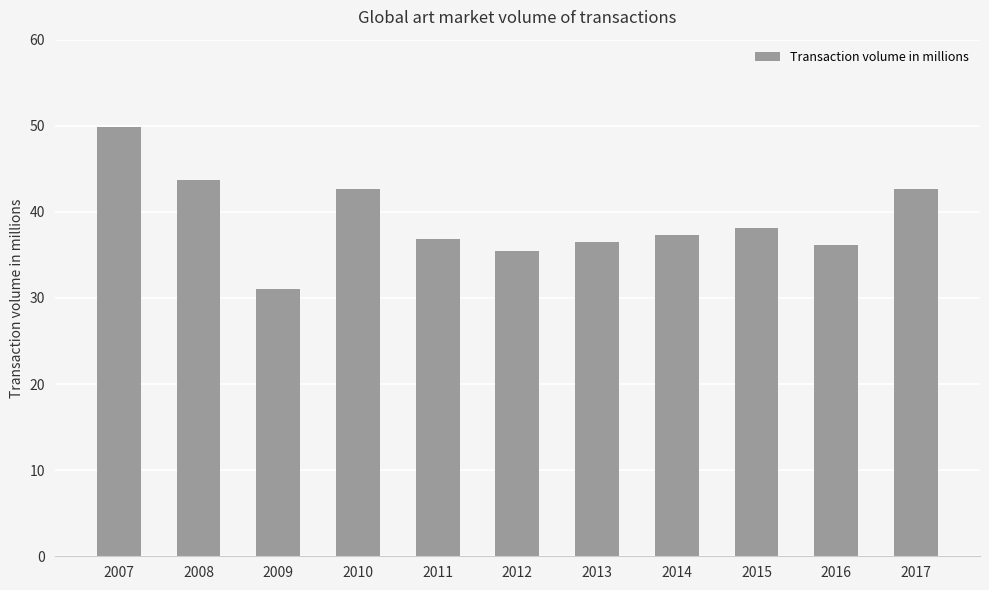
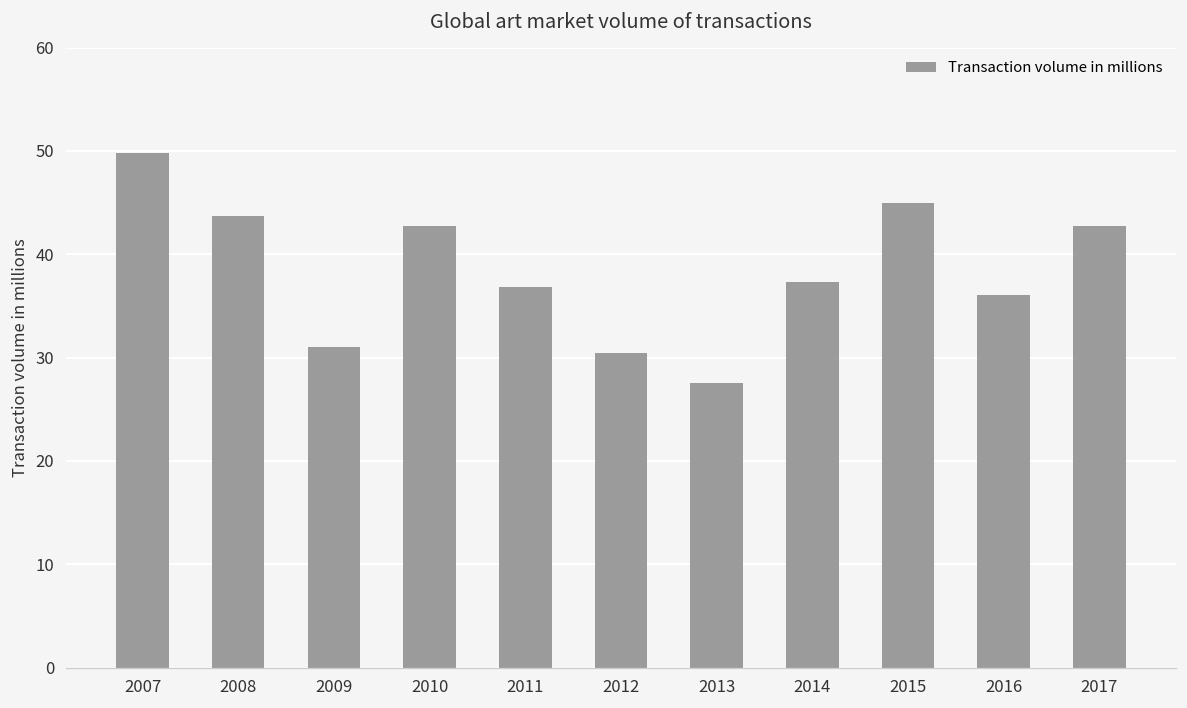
  {
    "2007": 50,
    "2008": 44,
    "2009": 31,
    "2010": 43,
    "2011": 37,
-   "2012": 36,
-   "2013": 37,
+   "2012": 30,
+   "2013": 28,
    "2014": 37,
-   "2015": 38,
+   "2015": 45,
    "2016": 36,
    "2017": 43
  }
